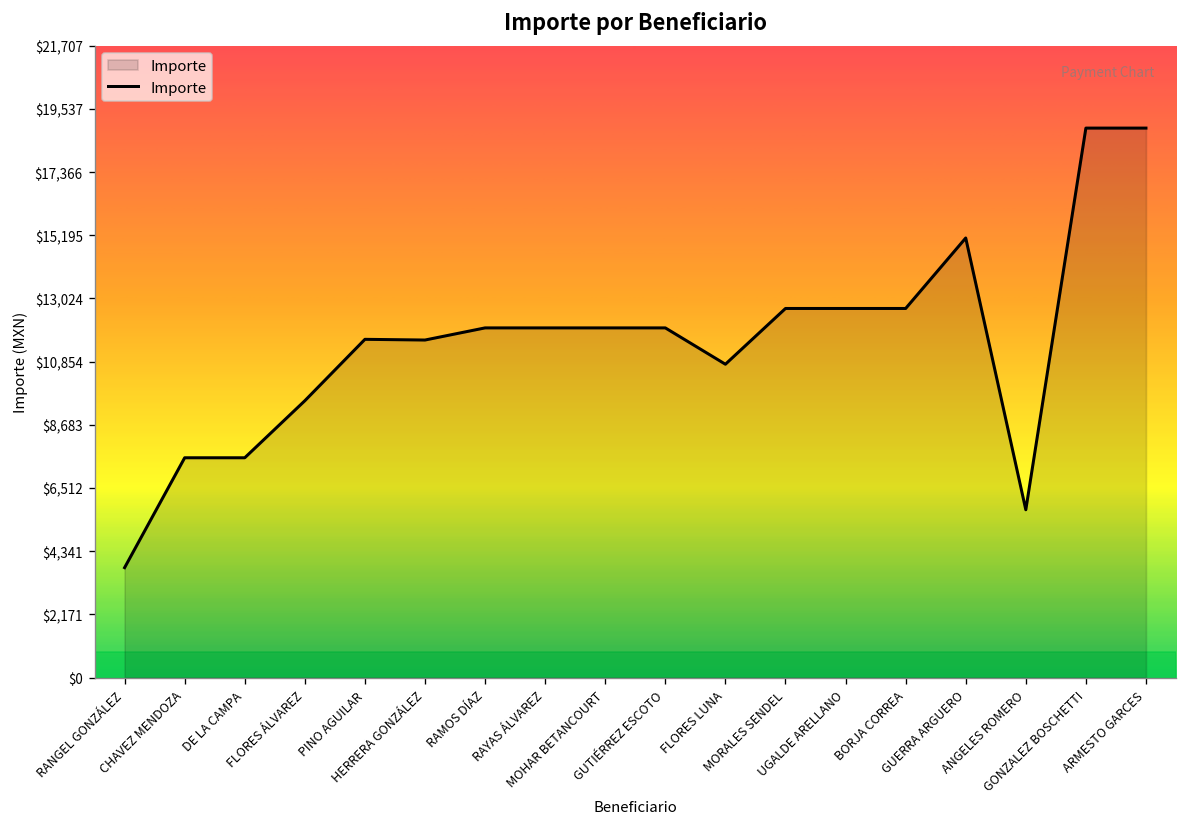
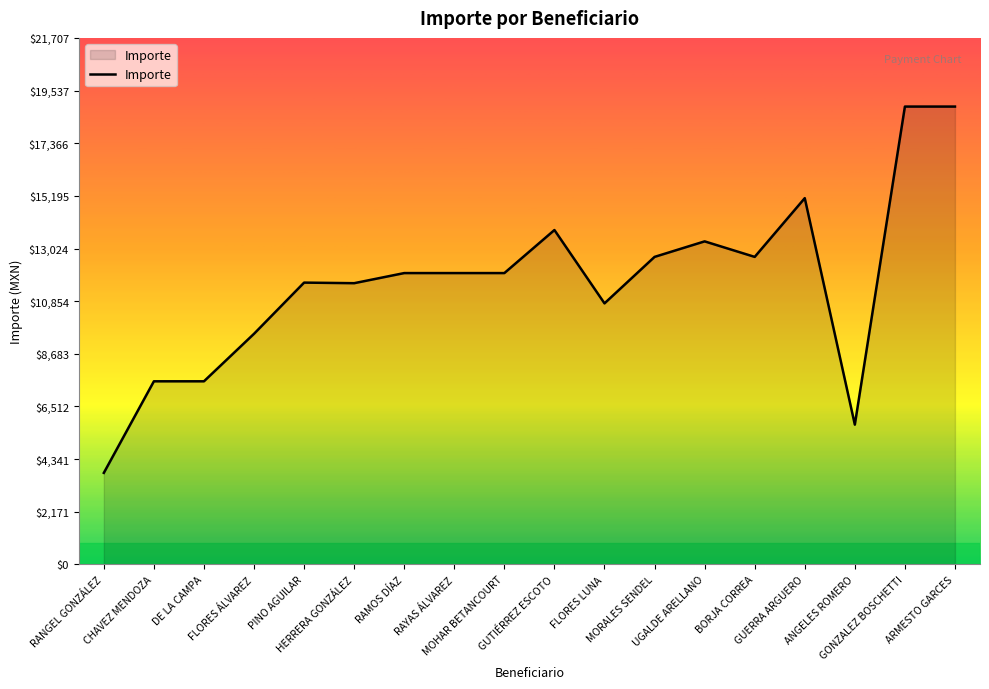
  {
    "RANGEL GONZÁLEZ": "$3,800",
    "CHAVEZ MENDOZA": "$7,600",
    "DE LA CAMPA": "$7,600",
    "FLORES ÁLVAREZ": "$9,500",
    "PINO AGUILAR": "$11,600",
    "HERRERA GONZÁLEZ": "$11,600",
    "RAMOS DÍAZ": "$12,000",
    "RAYAS ÁLVAREZ": "$12,000",
    "MOHAR BETANCOURT": "$12,000",
-   "GUTIÉRREZ ESCOTO": "$12,000",
+   "GUTIÉRREZ ESCOTO": "$13,800",
    "FLORES LUNA": "$10,800",
    "MORALES SENDEL": "$12,700",
-   "UGALDE ARELLANO": "$12,700",
+   "UGALDE ARELLANO": "$13,300",
    "BORJA CORREA": "$12,700",
    "GUERRA ARGUERO": "$15,100",
    "ANGELES ROMERO": "$5,800",
    "GONZALEZ BOSCHETTI": "$18,900",
    "ARMESTO GARCES": "$18,900"
  }
